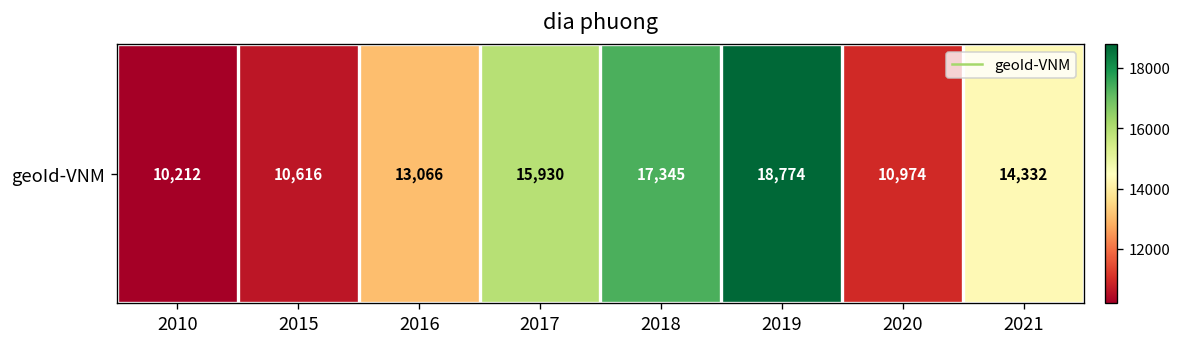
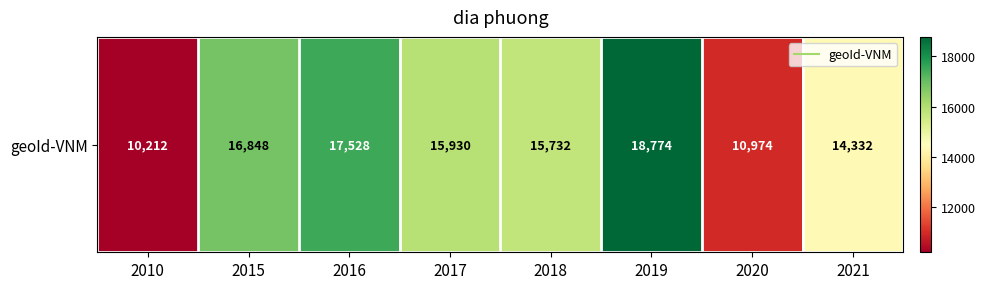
  {
    "geoId-VNM": {
      "2010": "10,212",
-     "2015": "10,616",
-     "2016": "13,066",
+     "2015": "16,848",
+     "2016": "17,528",
      "2017": "15,930",
-     "2018": "17,345",
+     "2018": "15,732",
      "2019": "18,774",
      "2020": "10,974",
      "2021": "14,332"
    }
  }
